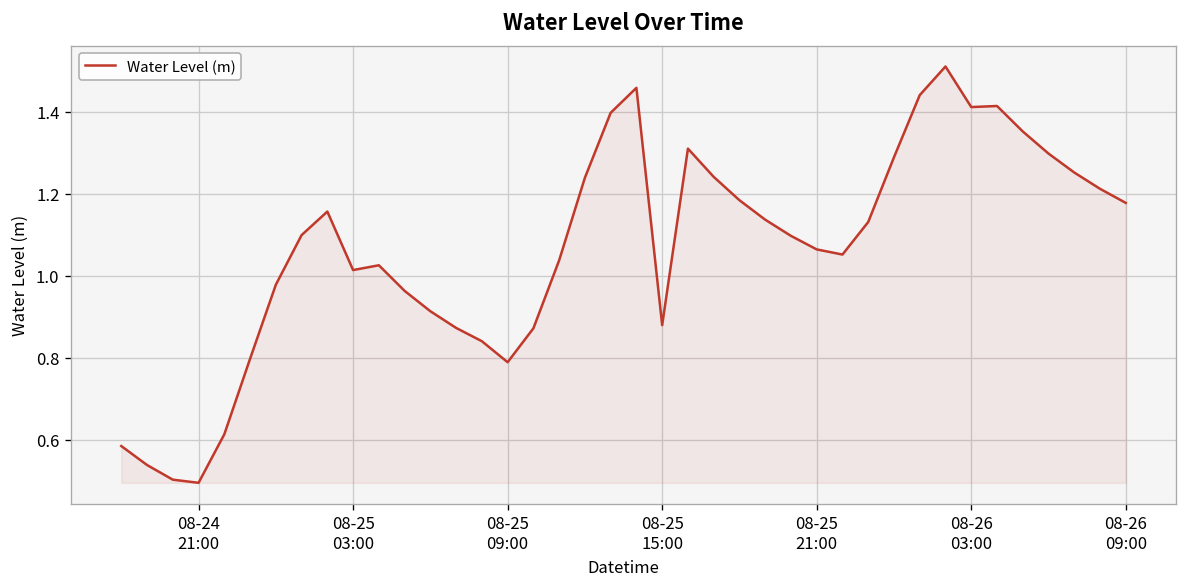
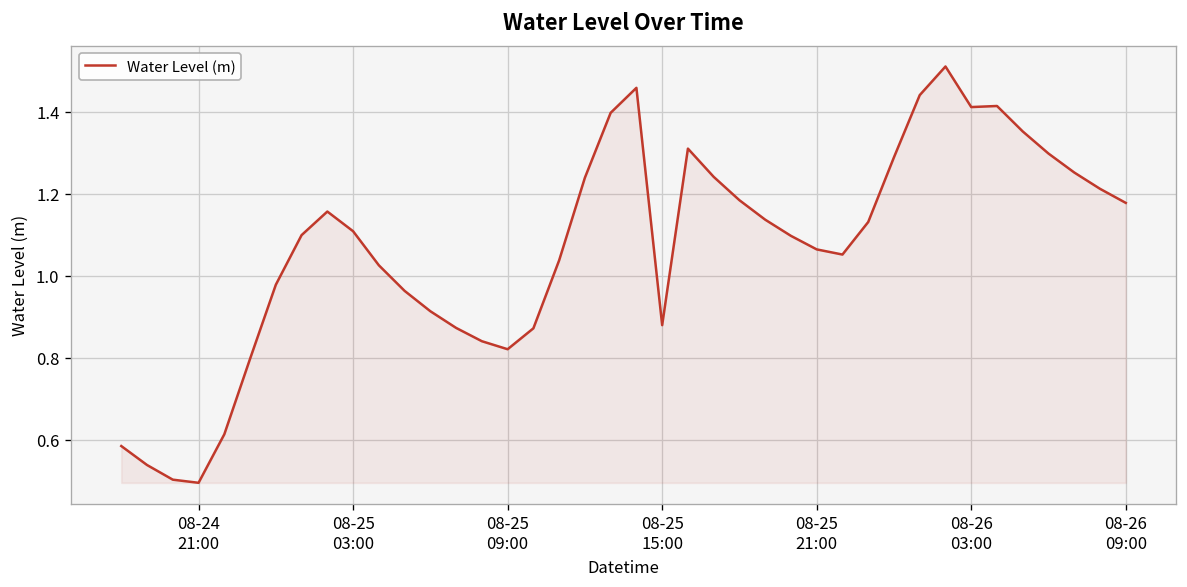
  {
    "08-24 21:00": 0.50,
-   "08-25 03:00": 1.01,
-   "08-25 09:00": 0.79,
+   "08-25 03:00": 1.11,
+   "08-25 09:00": 0.82,
    "08-25 15:00": 0.88,
    "08-25 21:00": 1.06,
    "08-26 03:00": 1.41,
    "08-26 09:00": 1.18
  }
